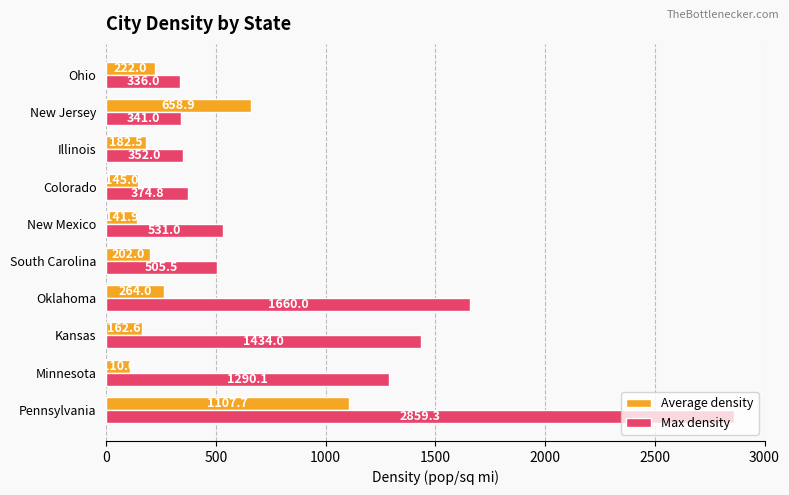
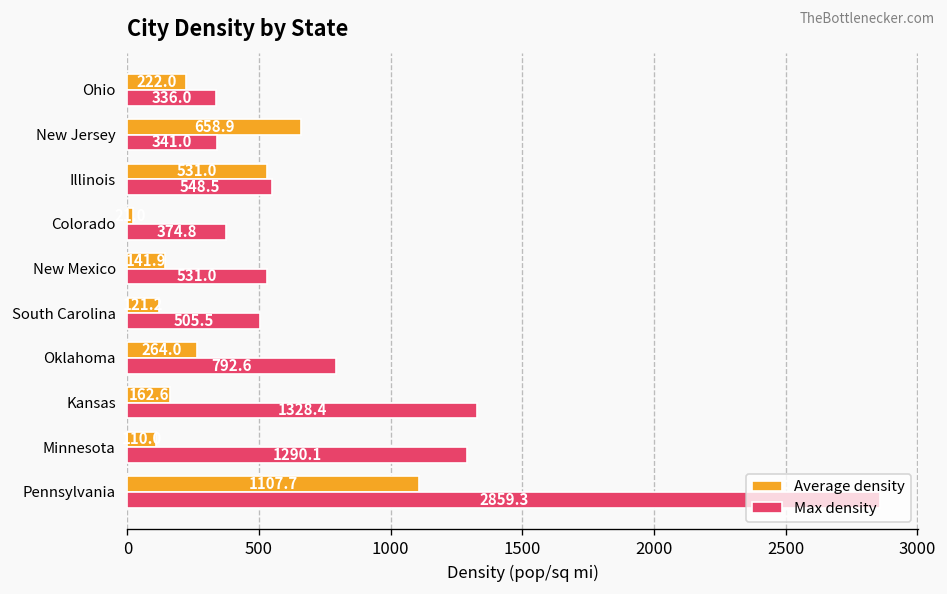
  {
    "Average density": {
      "Ohio": 222.0,
      "New Jersey": 658.9,
-     "Illinois": 182.5,
-     "Colorado": 150,
+     "Illinois": 531.0,
+     "Colorado": 20,
      "New Mexico": 141.9,
-     "South Carolina": 202.0,
+     "South Carolina": 121.2,
      "Oklahoma": 264.0,
      "Kansas": 162.6,
      "Minnesota": 110.0,
      "Pennsylvania": 1107.7
    },
    "Max density": {
      "Ohio": 336.0,
      "New Jersey": 341.0,
-     "Illinois": 352.0,
+     "Illinois": 548.5,
      "Colorado": 374.8,
      "New Mexico": 531.0,
      "South Carolina": 505.5,
-     "Oklahoma": 1660.0,
-     "Kansas": 1434.0,
+     "Oklahoma": 792.6,
+     "Kansas": 1328.4,
      "Minnesota": 1290.1
    }
  }
